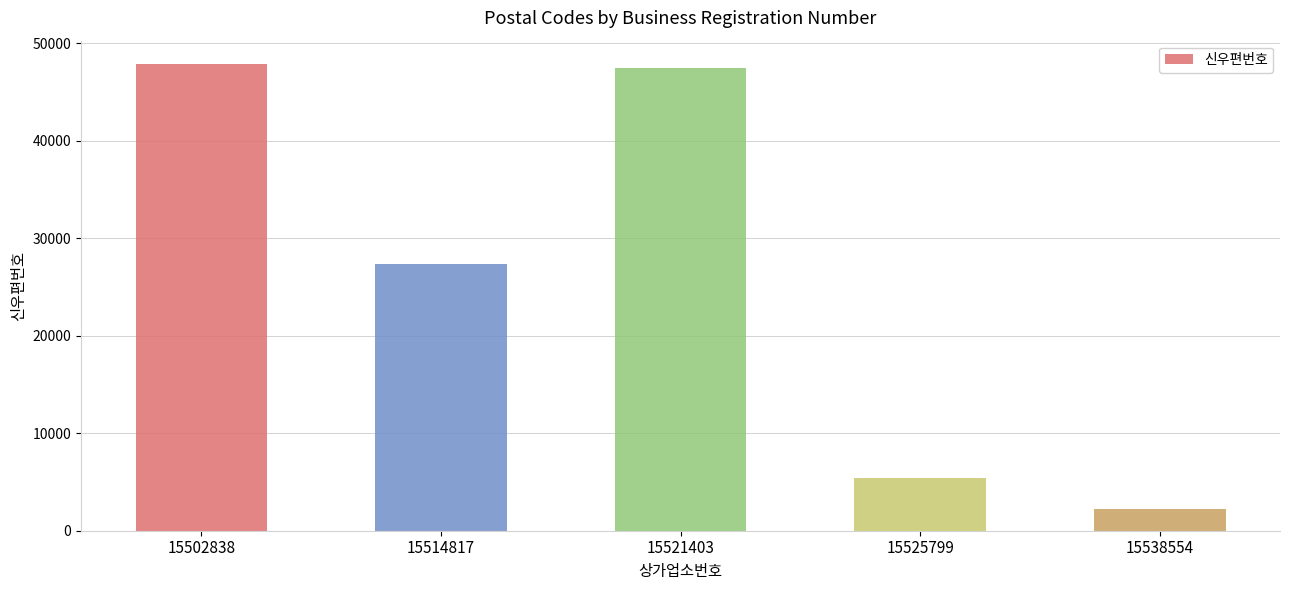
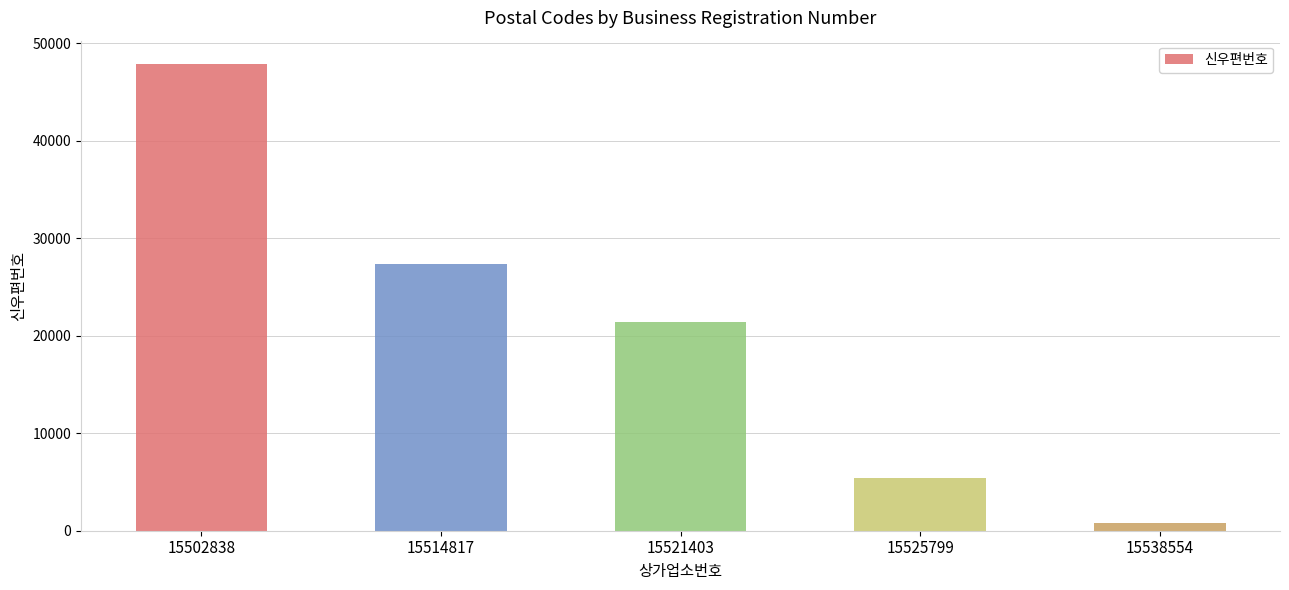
  {
    "15502838": 48000,
    "15514817": 27000,
-   "15521403": 48000,
+   "15521403": 21000,
    "15525799": 5000,
-   "15538554": 2000
+   "15538554": 1000
  }
